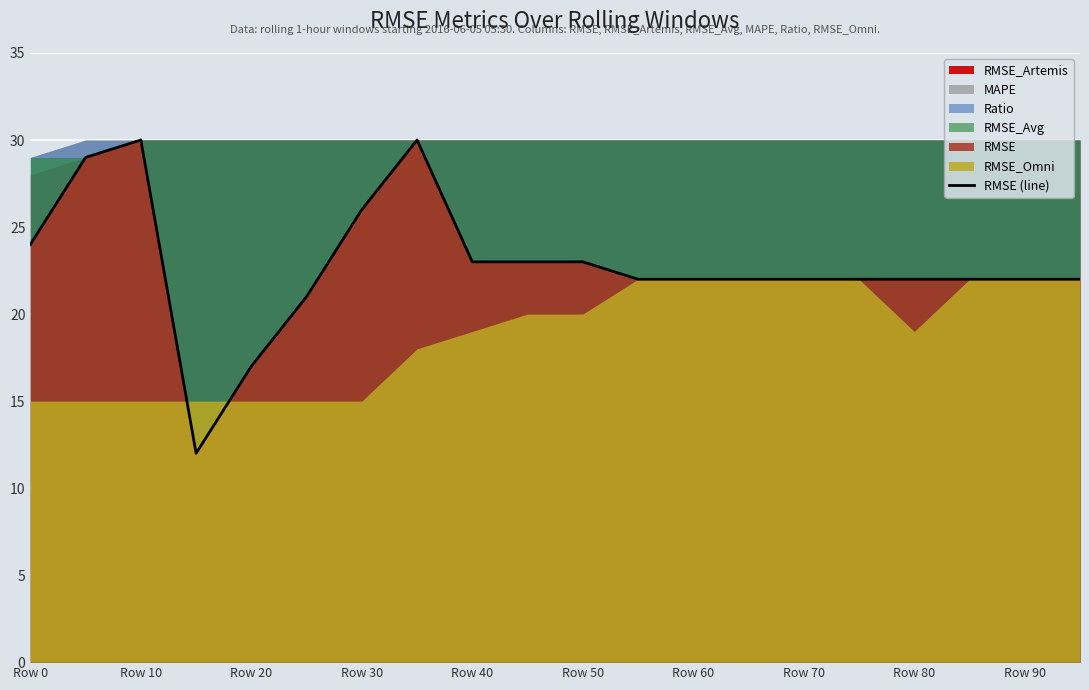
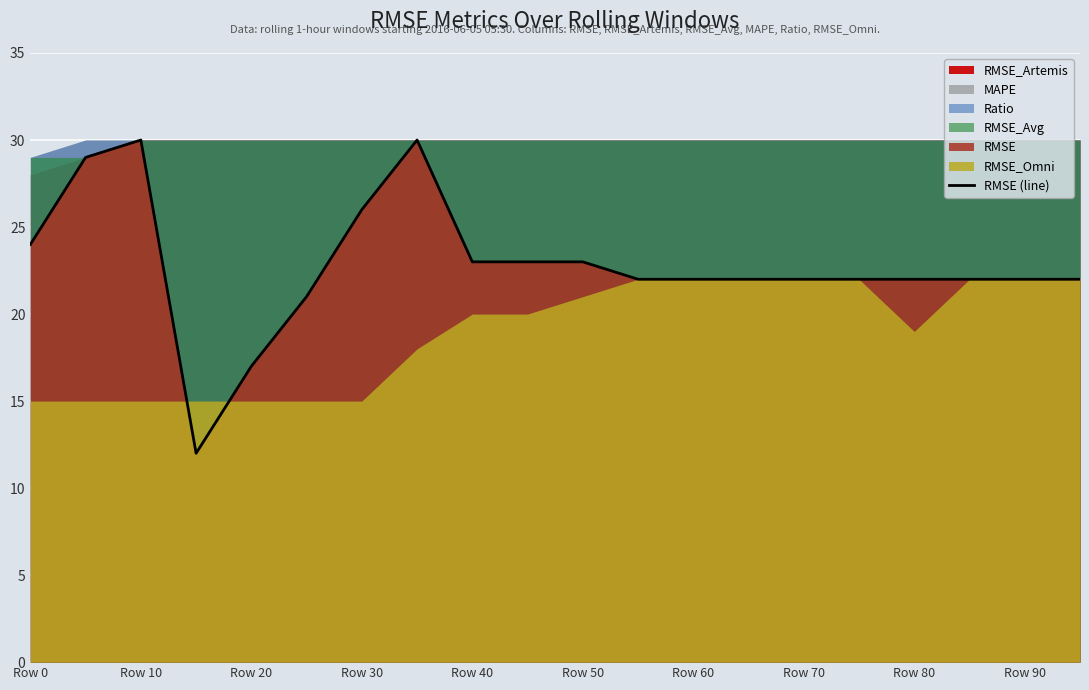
  {
    "RMSE_Artemis": {
      "Row 0": 28
    },
    "RMSE": {
      "Row 0": 24,
      "Row 20": 17,
      "Row 30": 26,
      "Row 40": 23,
      "Row 50": 23,
      "Row 80": 22
    },
    "RMSE_Omni": {
      "Row 0": 15,
      "Row 10": 15,
      "Row 20": 15,
      "Row 30": 15,
-     "Row 40": 19,
-     "Row 50": 20,
+     "Row 40": 20,
+     "Row 50": 21,
      "Row 80": 19
    }
  }
